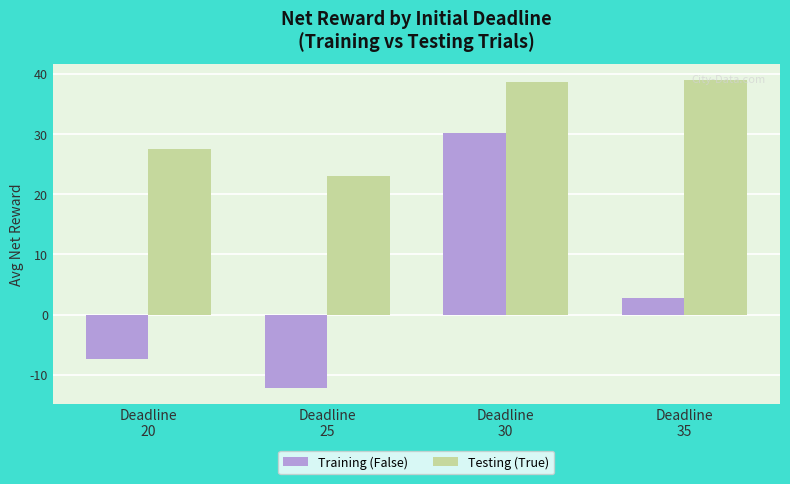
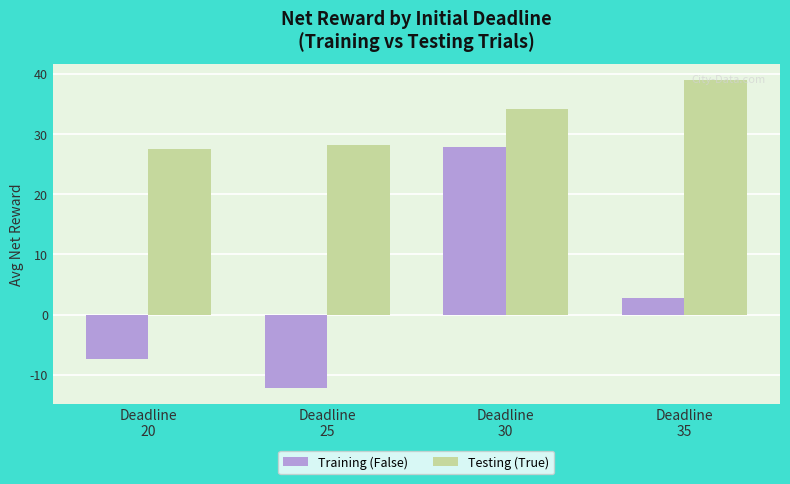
  {
    "Training (False)": {
      "Deadline 20": -7,
      "Deadline 25": -12,
-     "Deadline 30": 30,
+     "Deadline 30": 28,
      "Deadline 35": 3
    },
    "Testing (True)": {
      "Deadline 20": 28,
-     "Deadline 25": 23,
-     "Deadline 30": 39,
+     "Deadline 25": 28,
+     "Deadline 30": 34,
      "Deadline 35": 39
    }
  }
